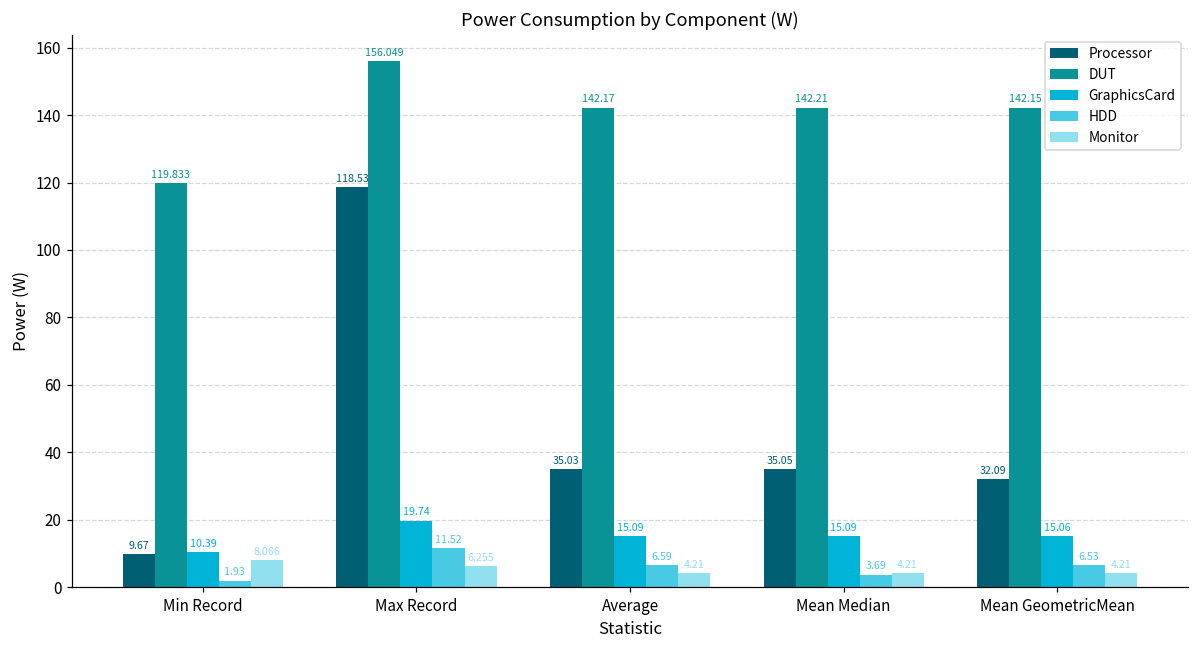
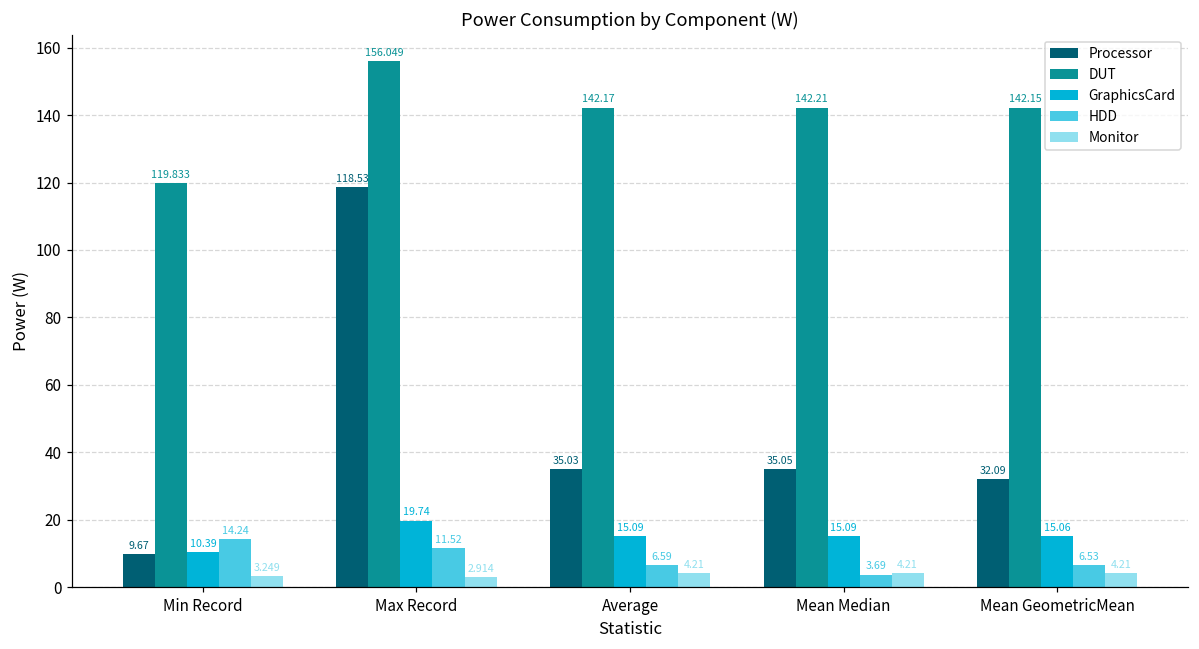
  {
    "Processor": {
      "Min Record": 9.67,
      "Max Record": 118.53,
      "Average": 35.03,
      "Mean Median": 35.05,
      "Mean GeometricMean": 32.09
    },
    "DUT": {
      "Min Record": 119.833,
      "Max Record": 156.049,
      "Average": 142.17,
      "Mean Median": 142.21,
      "Mean GeometricMean": 142.15
    },
    "GraphicsCard": {
      "Min Record": 10.39,
      "Max Record": 19.74,
      "Average": 15.09,
      "Mean Median": 15.09,
      "Mean GeometricMean": 15.06
    },
    "HDD": {
-     "Min Record": 1.93,
+     "Min Record": 14.24,
      "Max Record": 11.52,
      "Average": 6.59,
      "Mean Median": 3.69,
      "Mean GeometricMean": 6.53
    },
    "Monitor": {
-     "Min Record": 8.066,
-     "Max Record": 6.255,
+     "Min Record": 3.249,
+     "Max Record": 2.914,
      "Average": 4.21,
      "Mean Median": 4.21,
      "Mean GeometricMean": 4.21
    }
  }
